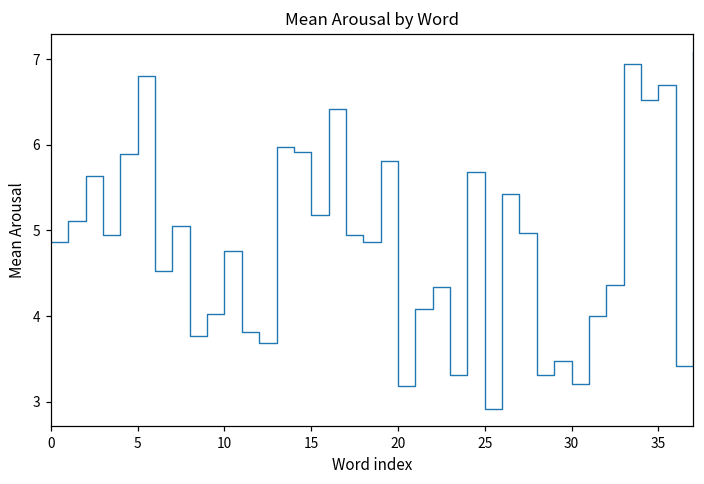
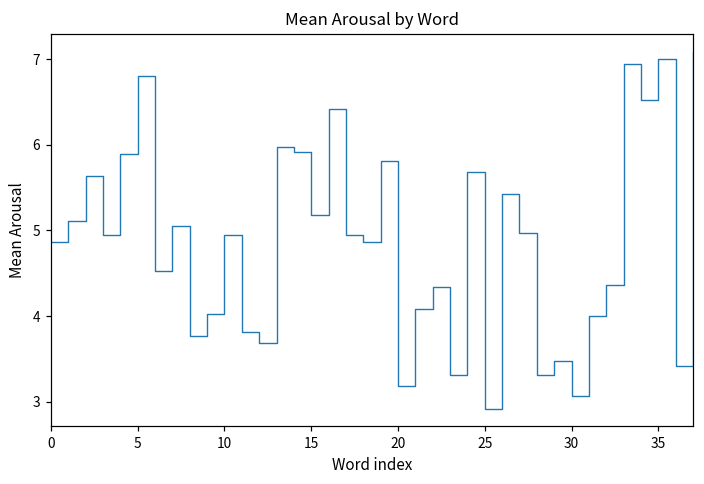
  {
    "0": 4.9,
    "5": 6.8,
-   "10": 4.8,
+   "10": 4.9,
    "15": 5.2,
    "20": 3.2,
    "25": 2.9,
-   "30": 3.2,
-   "35": 6.7
+   "30": 3.1,
+   "35": 7.0
  }
